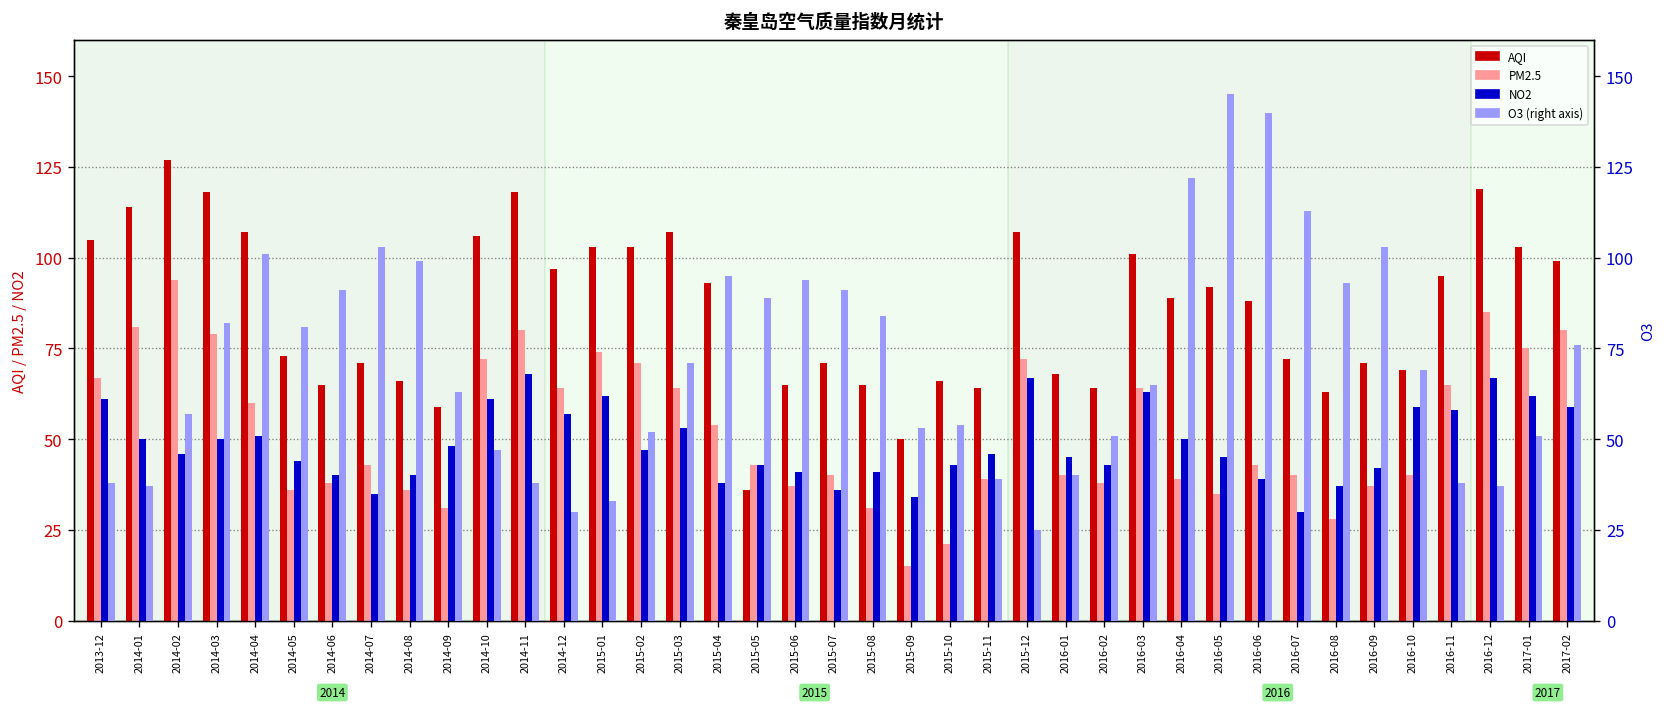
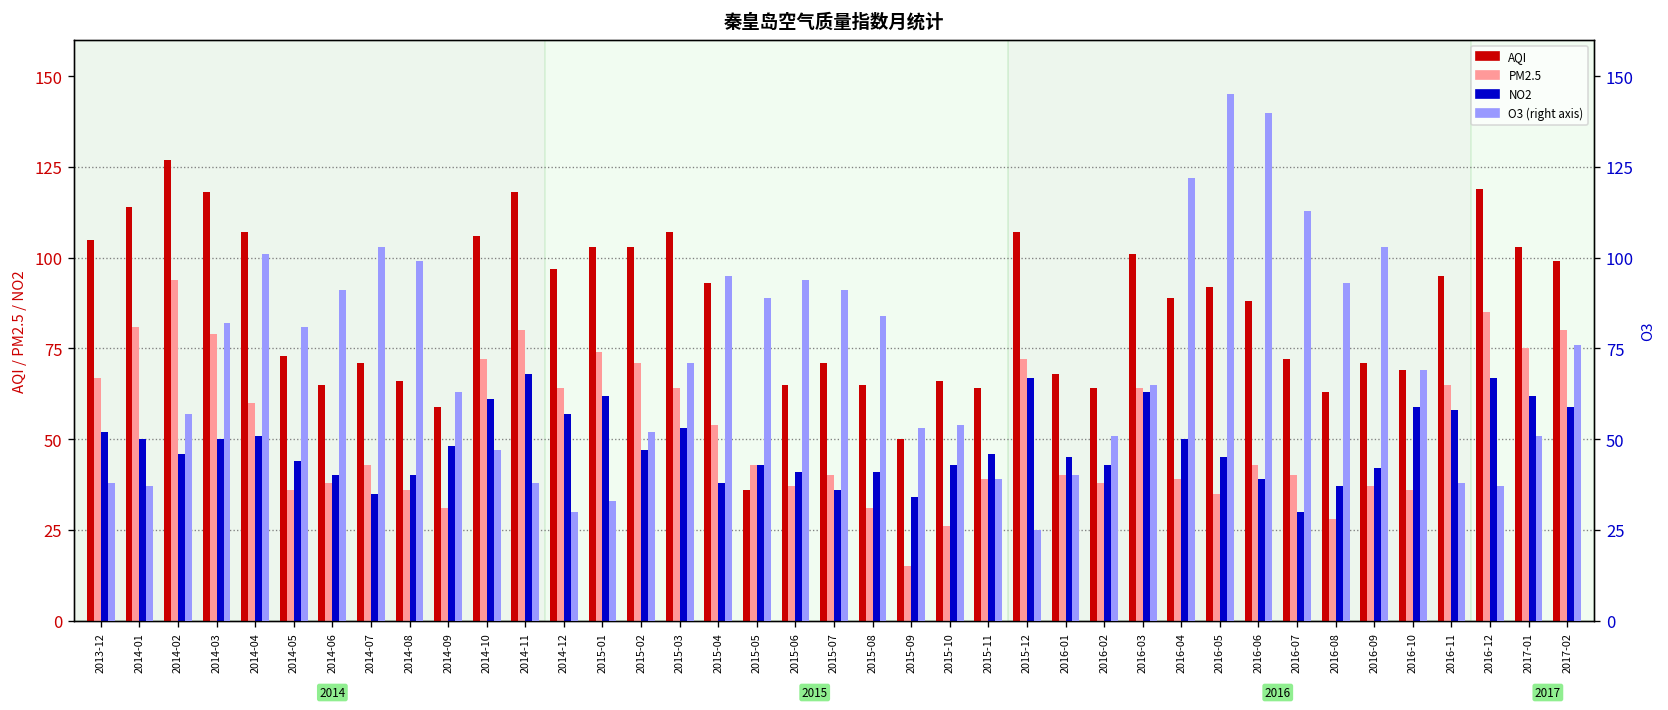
  {
    "AQI": {
      "2013-12": 105,
      "2014-01": 114,
      "2014-02": 127,
      "2014-03": 118,
      "2014-04": 107,
      "2014-05": 73,
      "2014-06": 65,
      "2014-07": 71,
      "2014-08": 66,
      "2014-09": 59,
      "2014-10": 106,
      "2014-11": 118,
      "2014-12": 97,
      "2015-01": 103,
      "2015-02": 103,
      "2015-03": 107,
      "2015-04": 93,
      "2015-05": 36,
      "2015-06": 65,
      "2015-07": 71,
      "2015-08": 65,
      "2015-09": 50,
      "2015-10": 66,
      "2015-11": 64,
      "2015-12": 107,
      "2016-01": 68,
      "2016-02": 64,
      "2016-03": 101,
      "2016-04": 89,
      "2016-05": 92,
      "2016-06": 88,
      "2016-07": 72,
      "2016-08": 63,
      "2016-09": 71,
      "2016-10": 69,
      "2016-11": 95,
      "2016-12": 119,
      "2017-01": 103,
      "2017-02": 99
    },
    "PM2.5": {
      "2013-12": 67,
      "2014-01": 81,
      "2014-02": 94,
      "2014-03": 79,
      "2014-04": 60,
      "2014-05": 36,
      "2014-06": 38,
      "2014-07": 43,
      "2014-08": 36,
      "2014-09": 31,
      "2014-10": 72,
      "2014-11": 80,
      "2014-12": 64,
      "2015-01": 74,
      "2015-02": 71,
      "2015-03": 64,
      "2015-04": 54,
      "2015-05": 43,
      "2015-06": 37,
      "2015-07": 40,
      "2015-08": 31,
      "2015-09": 15,
-     "2015-10": 21,
+     "2015-10": 26,
      "2015-11": 39,
      "2015-12": 72,
      "2016-01": 40,
      "2016-02": 38,
      "2016-03": 64,
      "2016-04": 39,
      "2016-05": 35,
      "2016-06": 43,
      "2016-07": 40,
      "2016-08": 28,
      "2016-09": 37,
-     "2016-10": 40,
+     "2016-10": 36,
      "2016-11": 65,
      "2016-12": 85,
      "2017-01": 75,
      "2017-02": 80
    },
    "NO2": {
-     "2013-12": 61,
+     "2013-12": 52,
      "2014-01": 50,
      "2014-02": 46,
      "2014-03": 50,
      "2014-04": 51,
      "2014-05": 44,
      "2014-06": 40,
      "2014-07": 35,
      "2014-08": 40,
      "2014-09": 48,
      "2014-10": 61,
      "2014-11": 68,
      "2014-12": 57,
      "2015-01": 62,
      "2015-02": 47,
      "2015-03": 53,
      "2015-04": 38,
      "2015-05": 43,
      "2015-06": 41,
      "2015-07": 36,
      "2015-08": 41,
      "2015-09": 34,
      "2015-10": 43,
      "2015-11": 46,
      "2015-12": 67,
      "2016-01": 45,
      "2016-02": 43,
      "2016-03": 63,
      "2016-04": 50,
      "2016-05": 45,
      "2016-06": 39,
      "2016-07": 30,
      "2016-08": 37,
      "2016-09": 42,
      "2016-10": 59,
      "2016-11": 58,
      "2016-12": 67,
      "2017-01": 62,
      "2017-02": 59
    }
  }
